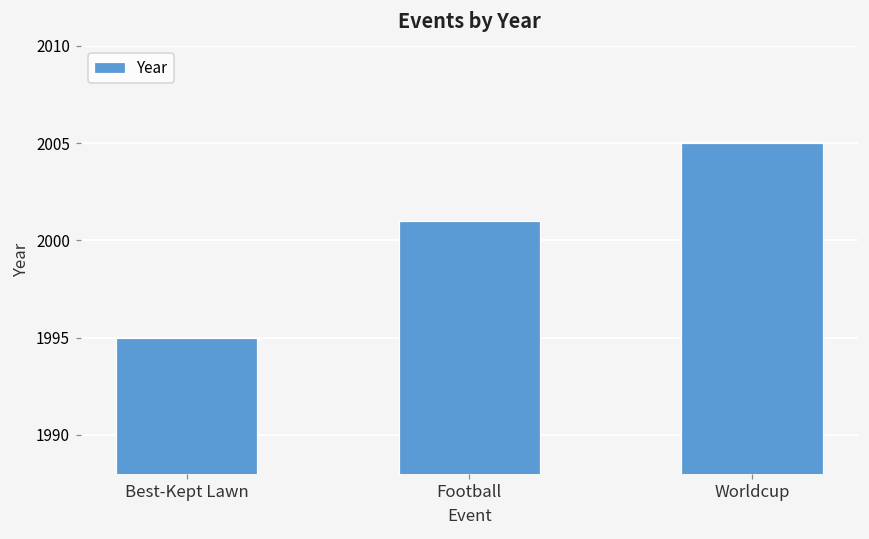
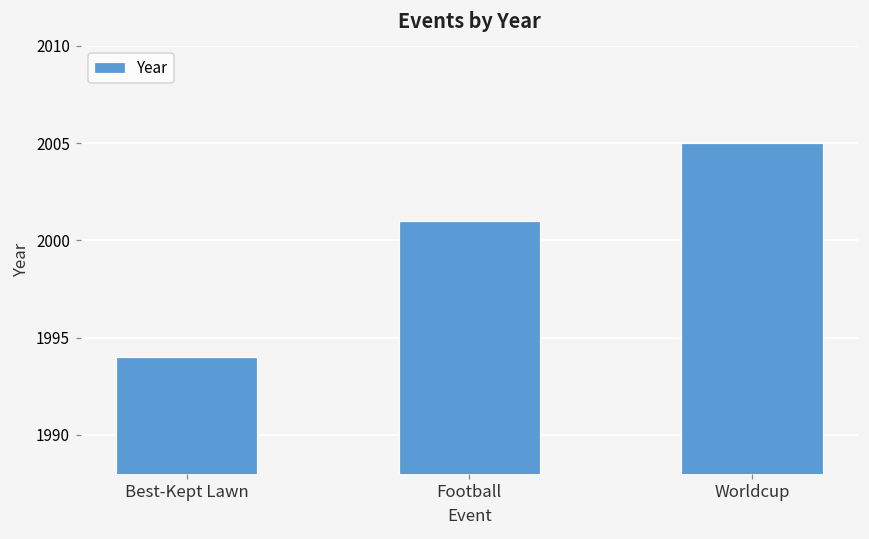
  {
-   "Best-Kept Lawn": 1995,
+   "Best-Kept Lawn": 1994,
    "Football": 2001,
    "Worldcup": 2005
  }
